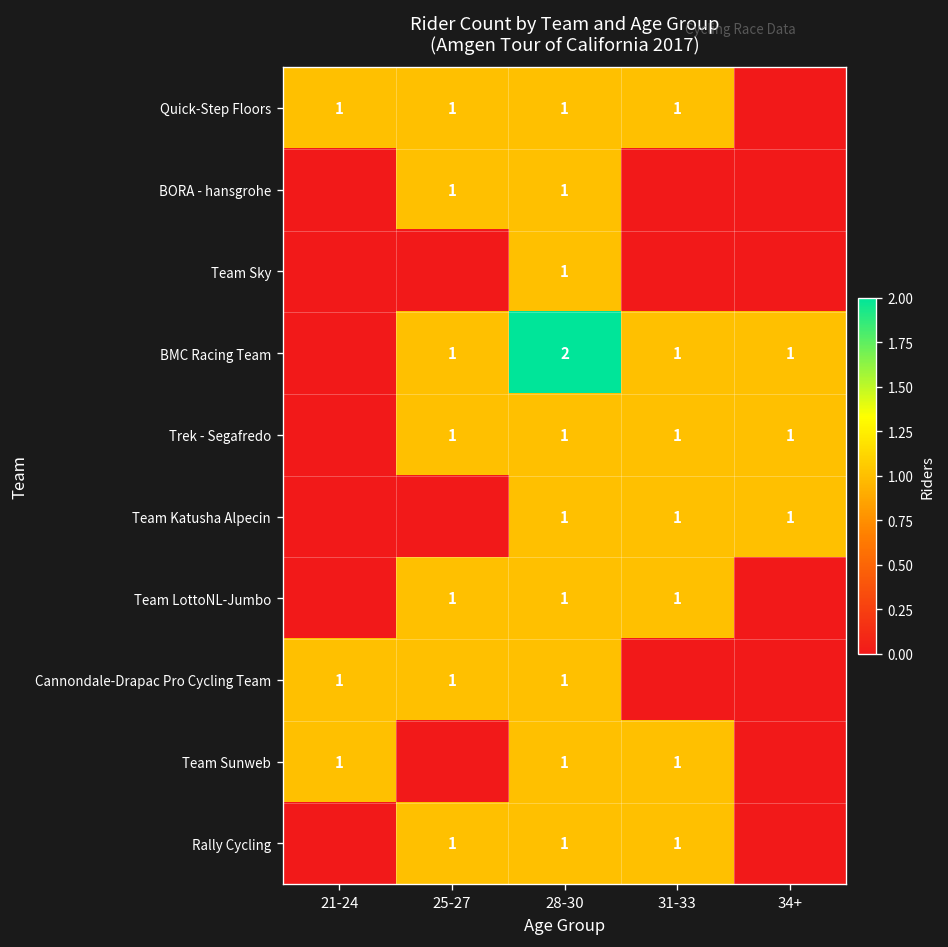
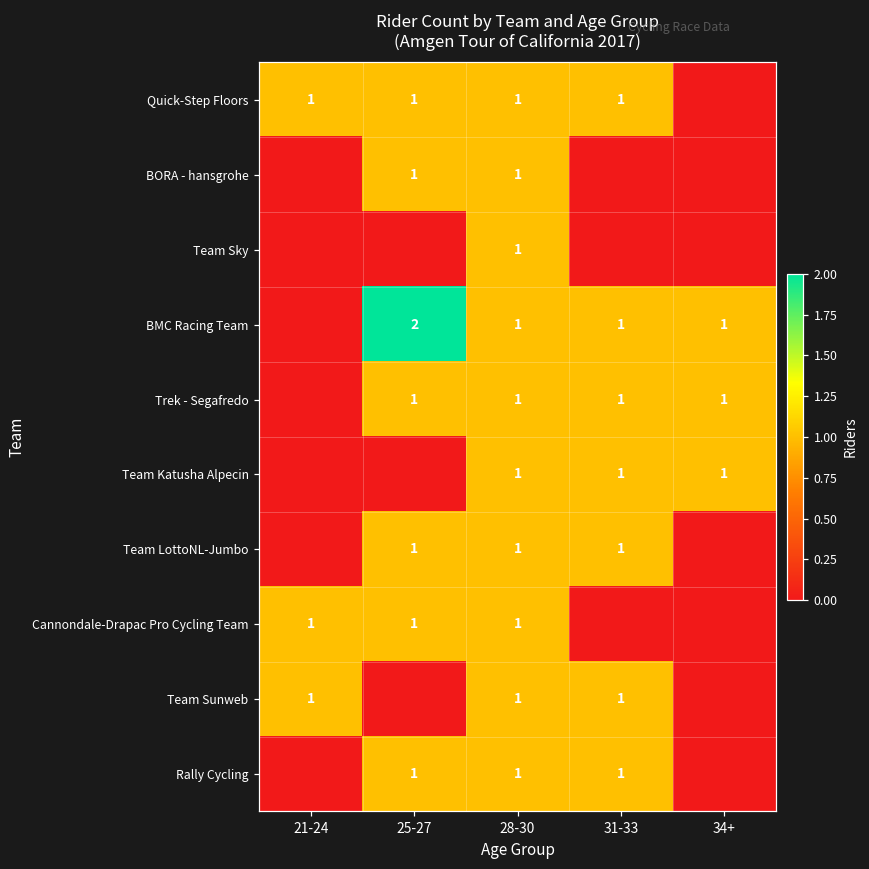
  {
    "Quick-Step Floors": {
      "21-24": 1,
      "25-27": 1,
      "28-30": 1,
      "31-33": 1
    },
    "BORA - hansgrohe": {
      "25-27": 1,
      "28-30": 1
    },
    "Team Sky": {
      "28-30": 1
    },
    "BMC Racing Team": {
-     "25-27": 1,
-     "28-30": 2,
+     "25-27": 2,
+     "28-30": 1,
      "31-33": 1,
      "34+": 1
    },
    "Trek - Segafredo": {
      "25-27": 1,
      "28-30": 1,
      "31-33": 1,
      "34+": 1
    },
    "Team Katusha Alpecin": {
      "28-30": 1,
      "31-33": 1,
      "34+": 1
    },
    "Team LottoNL-Jumbo": {
      "25-27": 1,
      "28-30": 1,
      "31-33": 1
    },
    "Cannondale-Drapac Pro Cycling Team": {
      "21-24": 1,
      "25-27": 1,
      "28-30": 1
    },
    "Team Sunweb": {
      "21-24": 1,
      "28-30": 1,
      "31-33": 1
    },
    "Rally Cycling": {
      "25-27": 1,
      "28-30": 1,
      "31-33": 1
    }
  }
